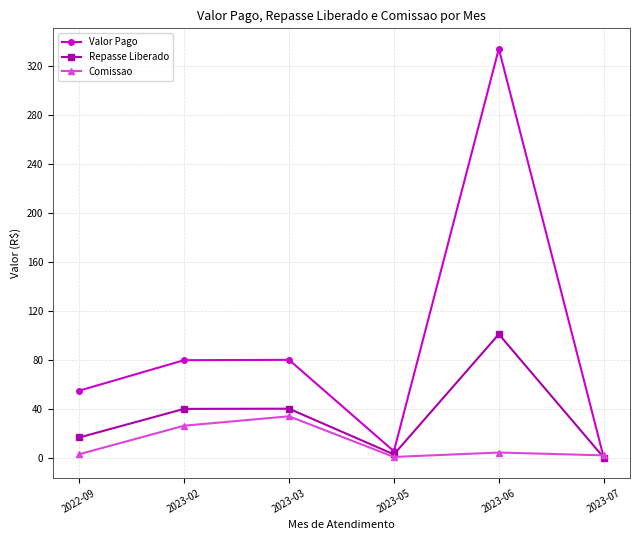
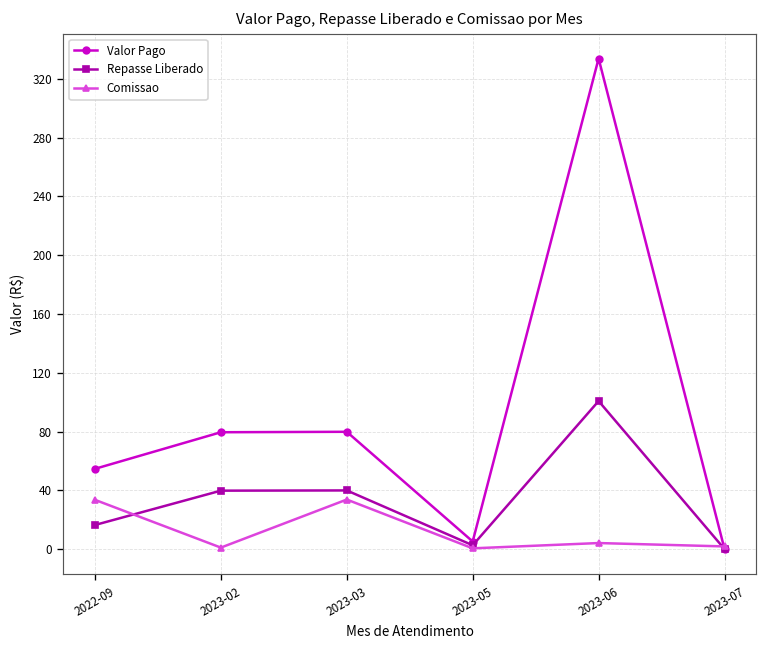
  {
    "Comissao": {
-     "2022-09": 3,
-     "2023-02": 26,
+     "2022-09": 34,
+     "2023-02": 1,
      "2023-03": 34,
      "2023-06": 4
    }
  }
